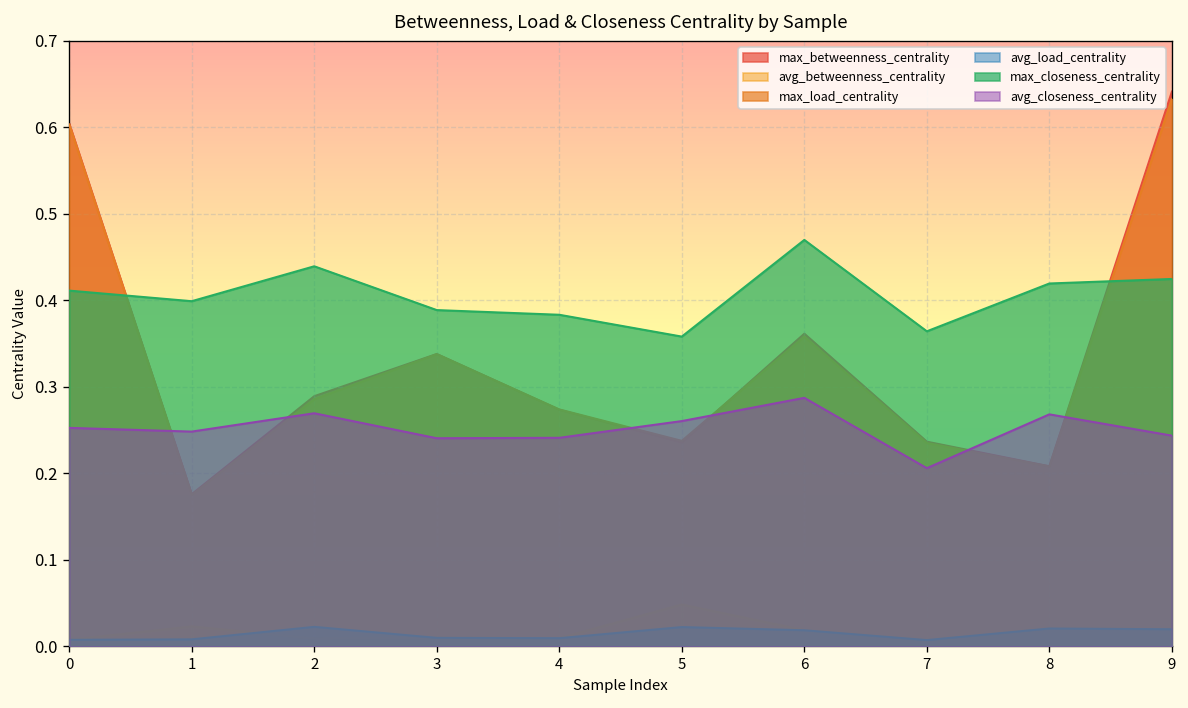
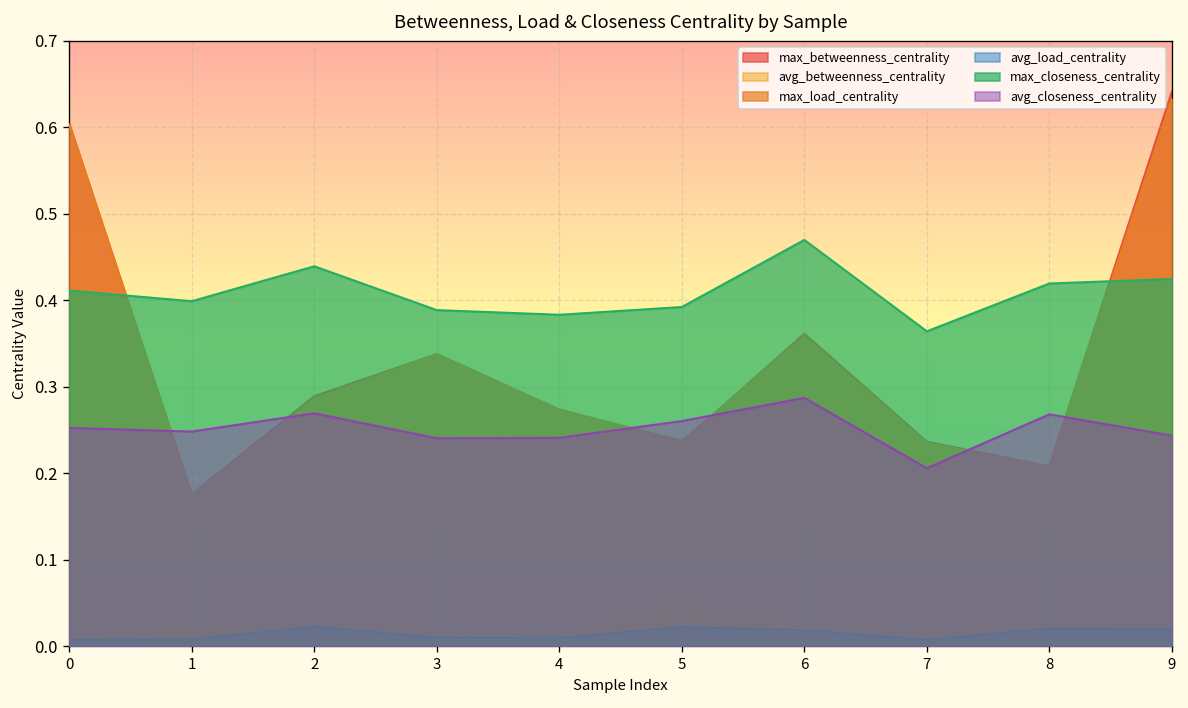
  {
    "avg_load_centrality": {
      "1": 0.01,
      "2": 0.02,
      "5": 0.02
    },
    "max_closeness_centrality": {
      "0": 0.41,
      "1": 0.40,
      "2": 0.44,
      "3": 0.39,
      "4": 0.38,
-     "5": 0.36,
+     "5": 0.39,
      "6": 0.47,
      "7": 0.36,
      "8": 0.42,
      "9": 0.42
    },
    "avg_closeness_centrality": {
      "0": 0.25,
      "1": 0.25,
      "2": 0.27,
      "3": 0.24,
      "4": 0.24,
      "5": 0.26,
      "6": 0.29,
      "7": 0.21,
      "8": 0.27,
      "9": 0.24
    }
  }
